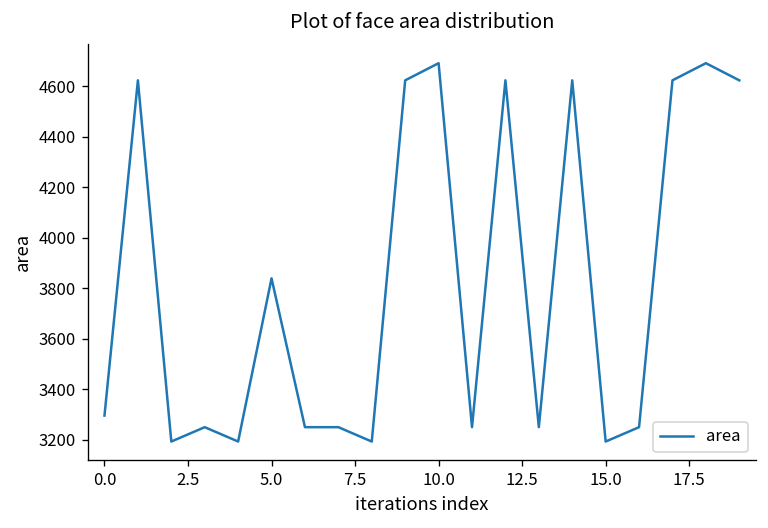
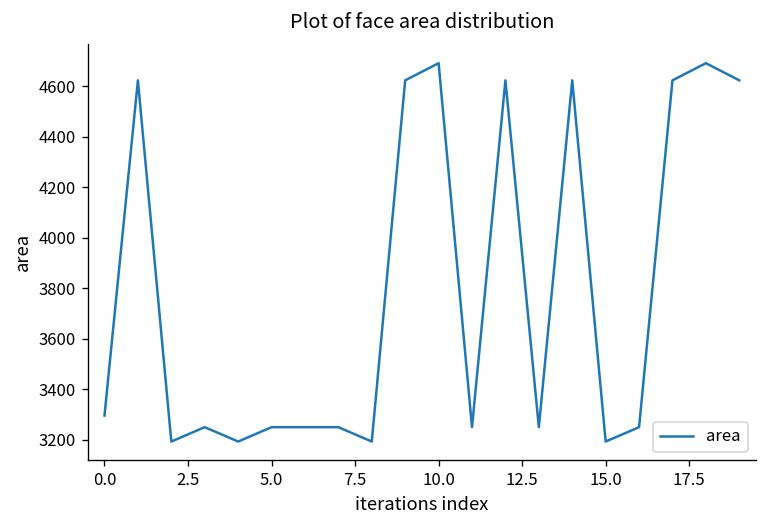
  {
    "0.0": 3300,
-   "5.0": 3840,
+   "5.0": 3250,
    "10.0": 4690,
    "15.0": 3190
  }
